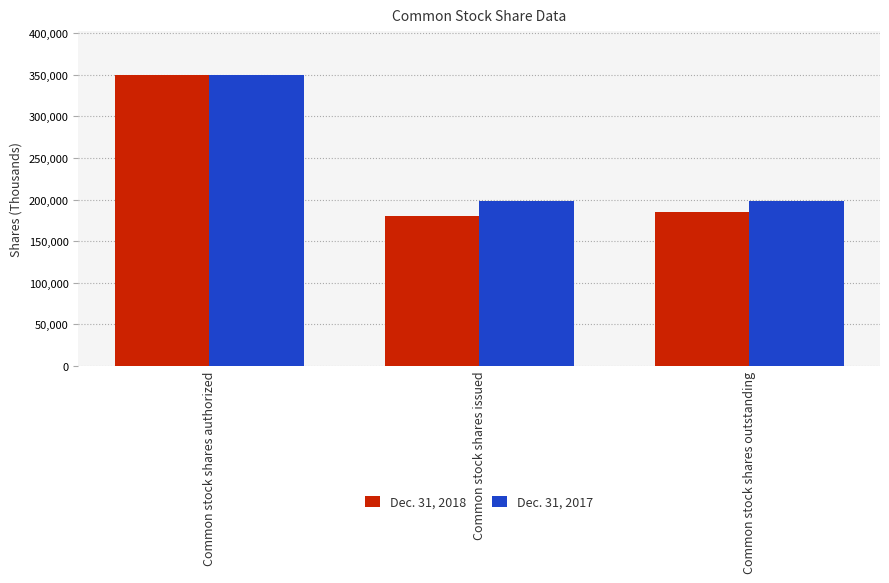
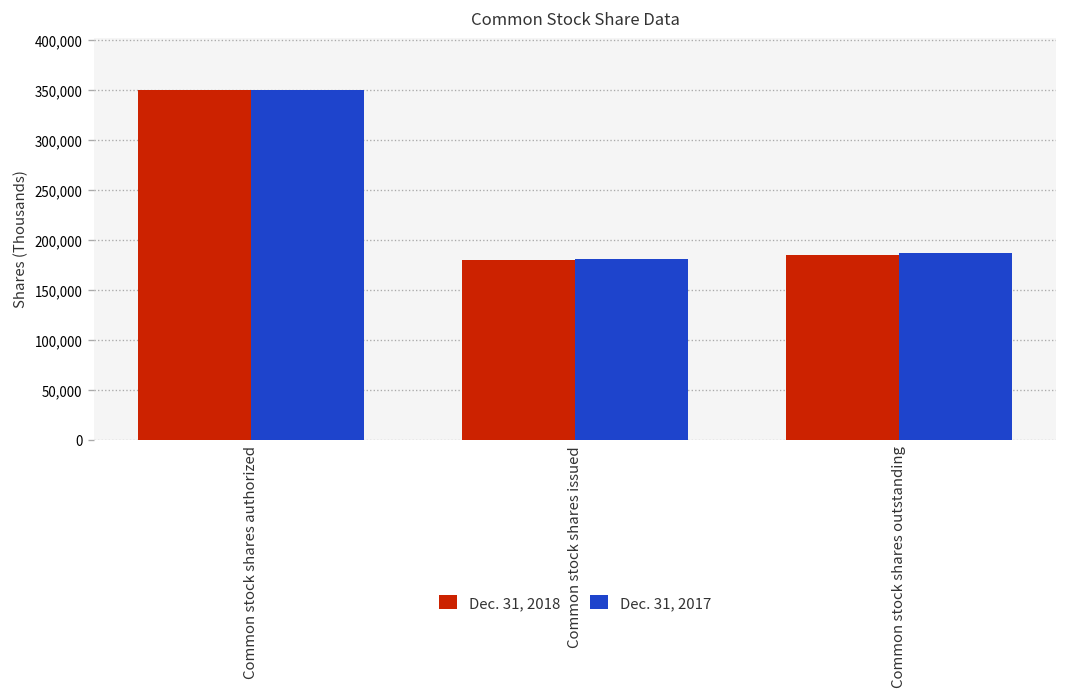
  {
    "Dec. 31, 2018": {
      "Common stock shares authorized": "350,000",
      "Common stock shares issued": "180,000",
      "Common stock shares outstanding": "180,000"
    },
    "Dec. 31, 2017": {
      "Common stock shares authorized": "350,000",
-     "Common stock shares issued": "200,000",
-     "Common stock shares outstanding": "200,000"
+     "Common stock shares issued": "180,000",
+     "Common stock shares outstanding": "190,000"
    }
  }
